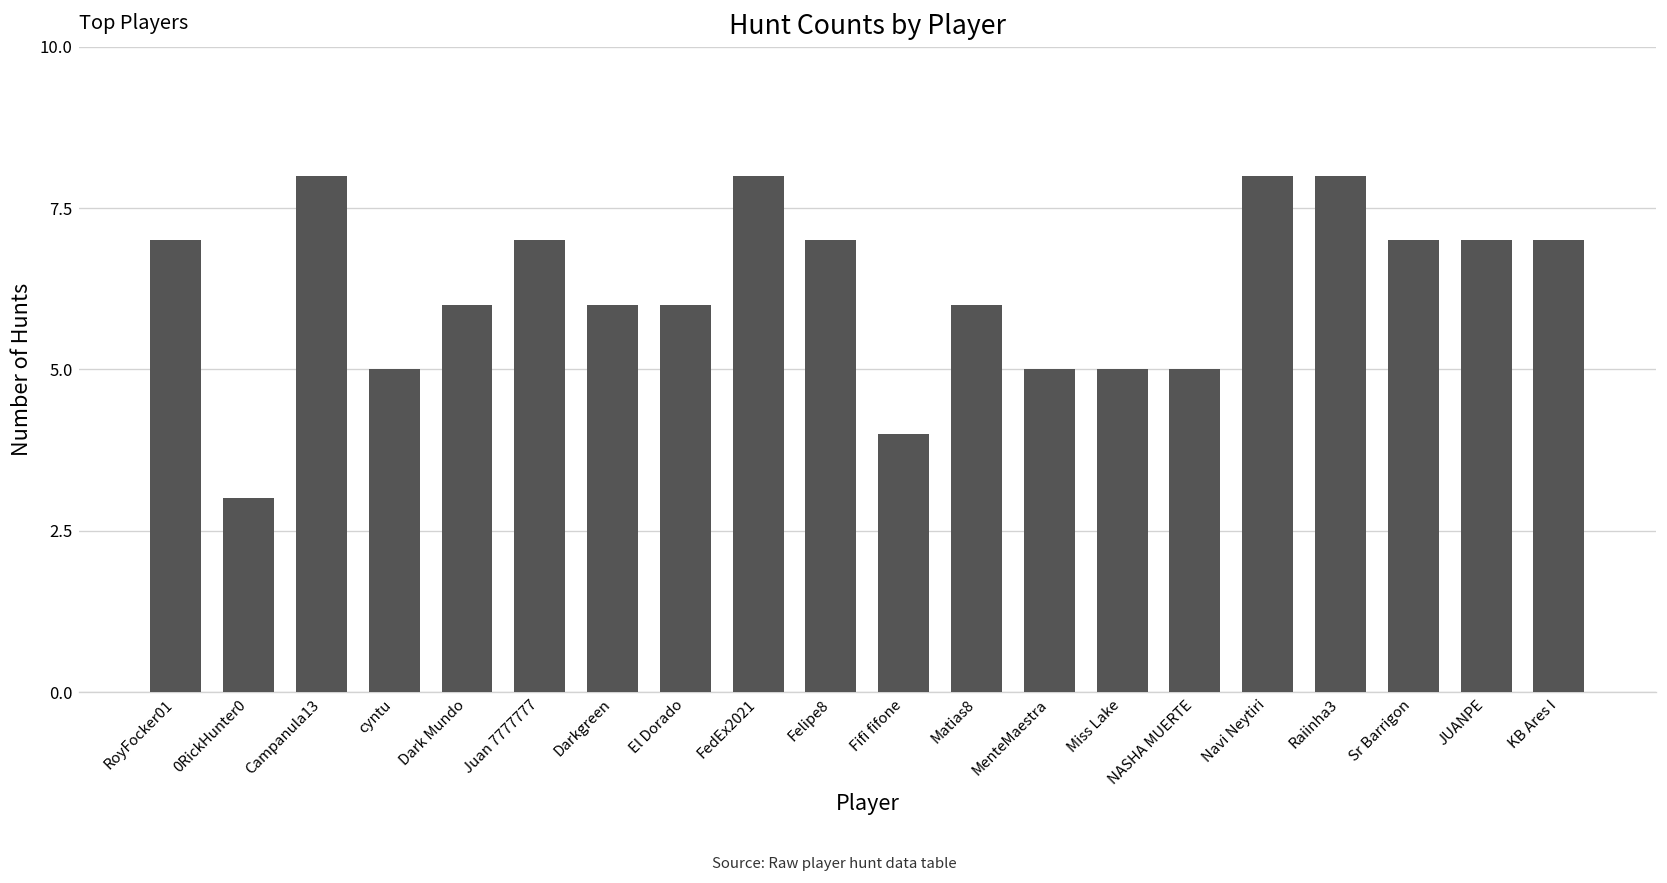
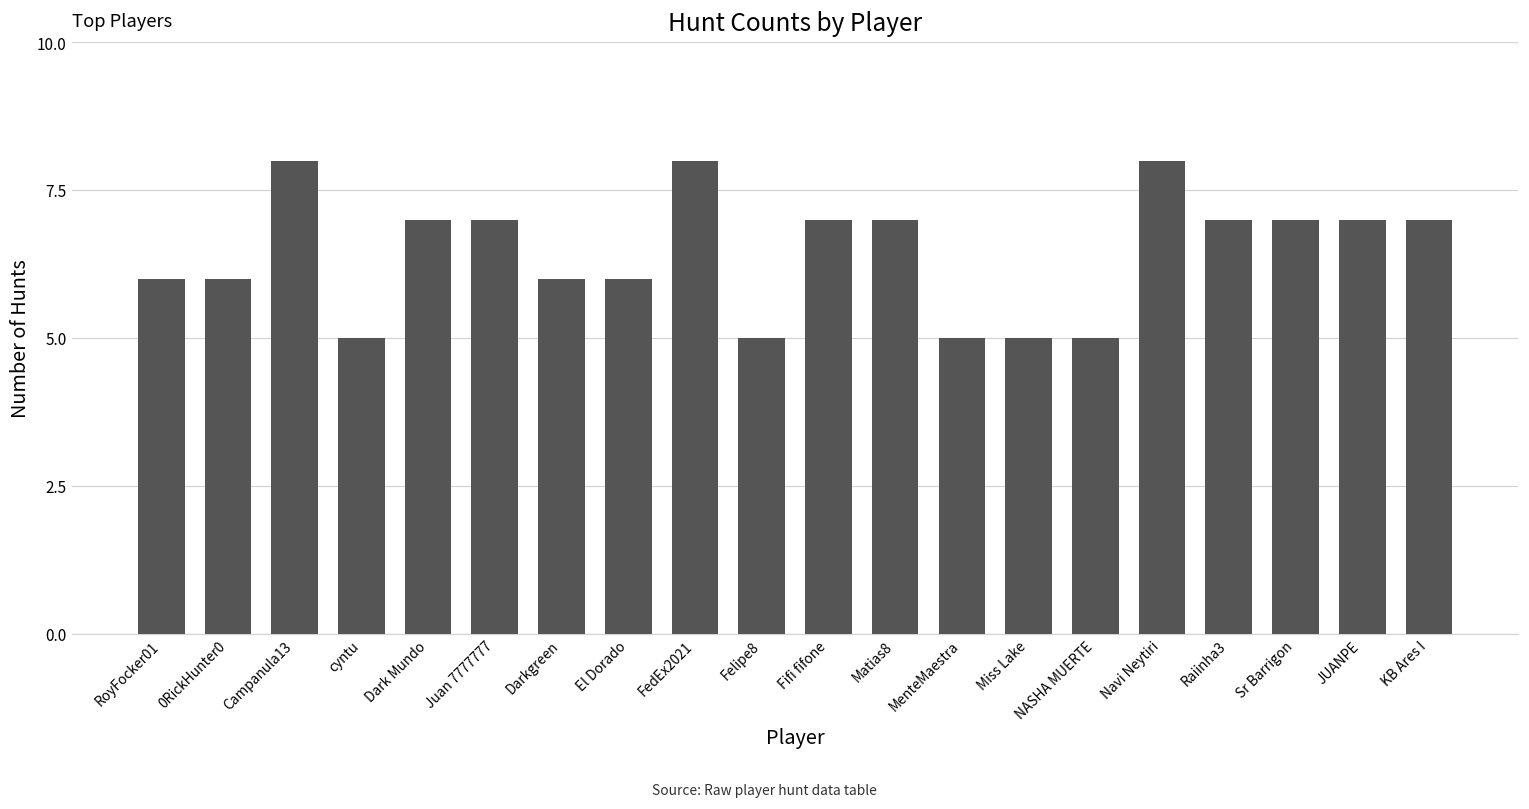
  {
-   "RoyFocker01": 7,
-   "0RickHunter0": 3,
+   "RoyFocker01": 6,
+   "0RickHunter0": 6,
    "Campanula13": 8,
    "cyntu": 5,
-   "Dark Mundo": 6,
+   "Dark Mundo": 7,
    "Juan 7777777": 7,
    "Darkgreen": 6,
    "El Dorado": 6,
    "FedEx2021": 8,
-   "Felipe8": 7,
-   "Fifi fifone": 4,
-   "Matias8": 6,
+   "Felipe8": 5,
+   "Fifi fifone": 7,
+   "Matias8": 7,
    "MenteMaestra": 5,
    "Miss Lake": 5,
    "NASHA MUERTE": 5,
    "Navi Neytiri": 8,
-   "Raiinha3": 8,
+   "Raiinha3": 7,
    "Sr Barrigon": 7,
    "JUANPE": 7,
    "KB Ares I": 7
  }
